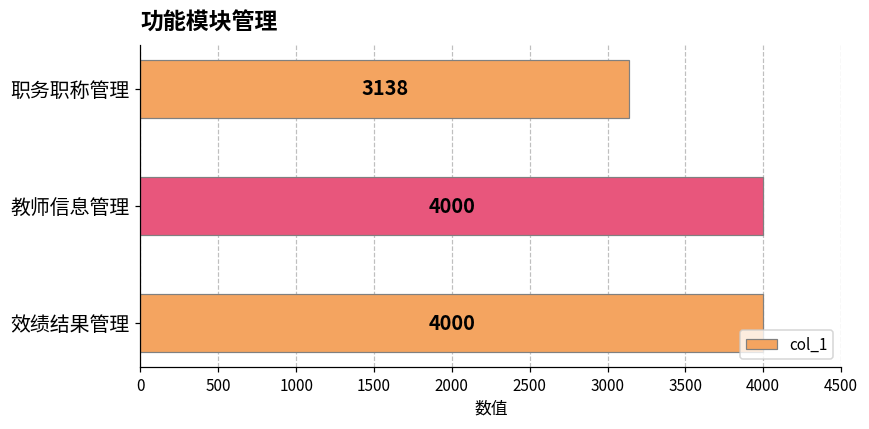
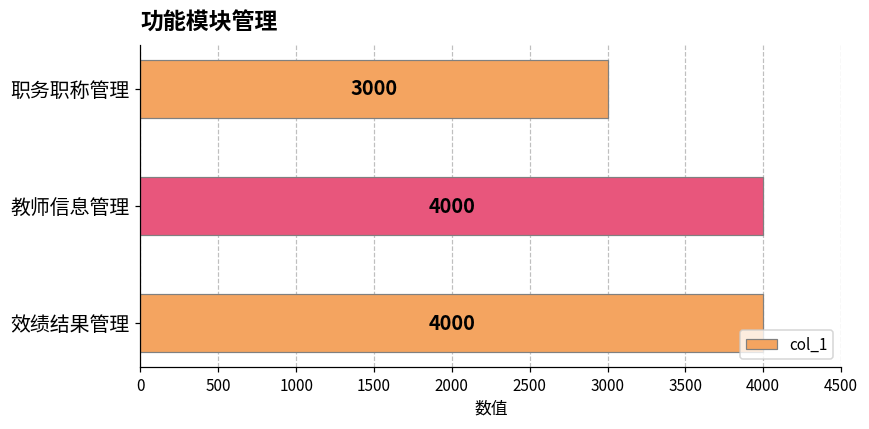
  {
-   "职务职称管理": 3138,
+   "职务职称管理": 3000,
    "教师信息管理": 4000,
    "效绩结果管理": 4000
  }
